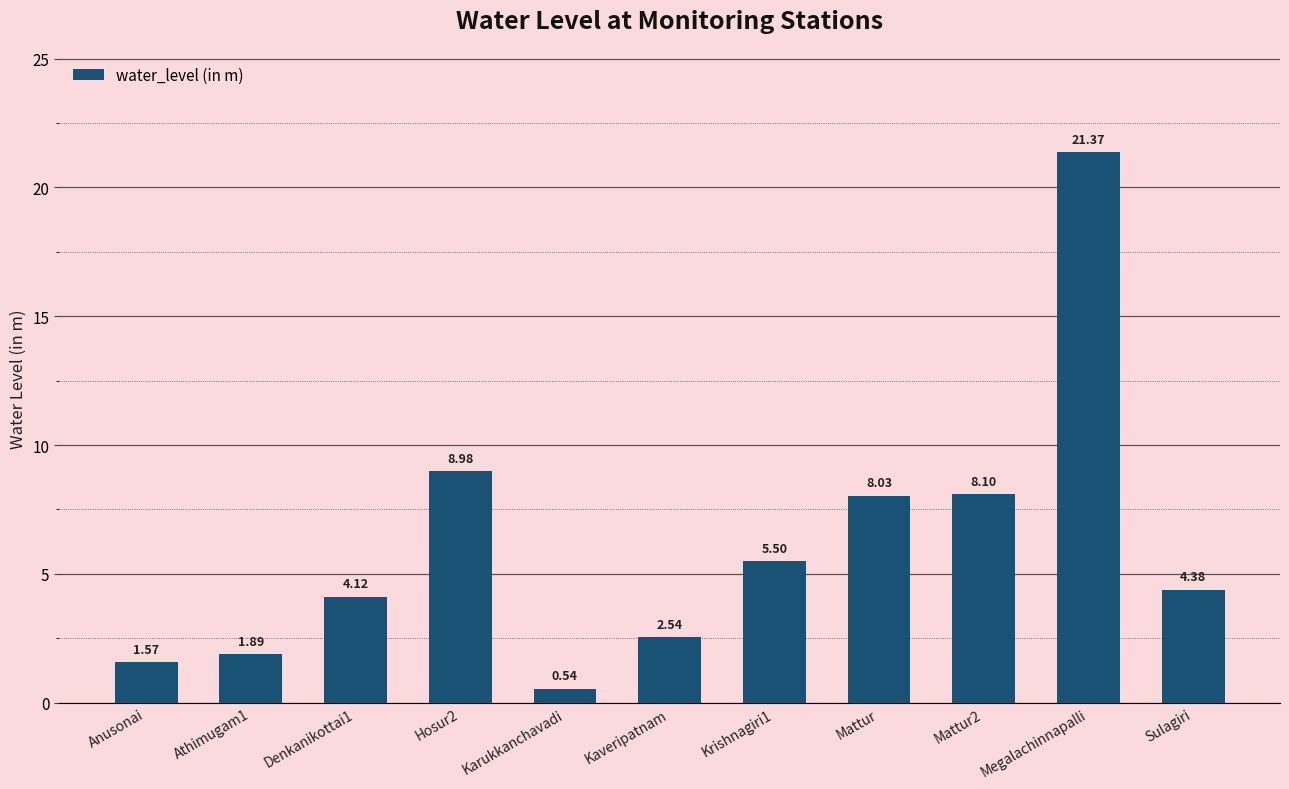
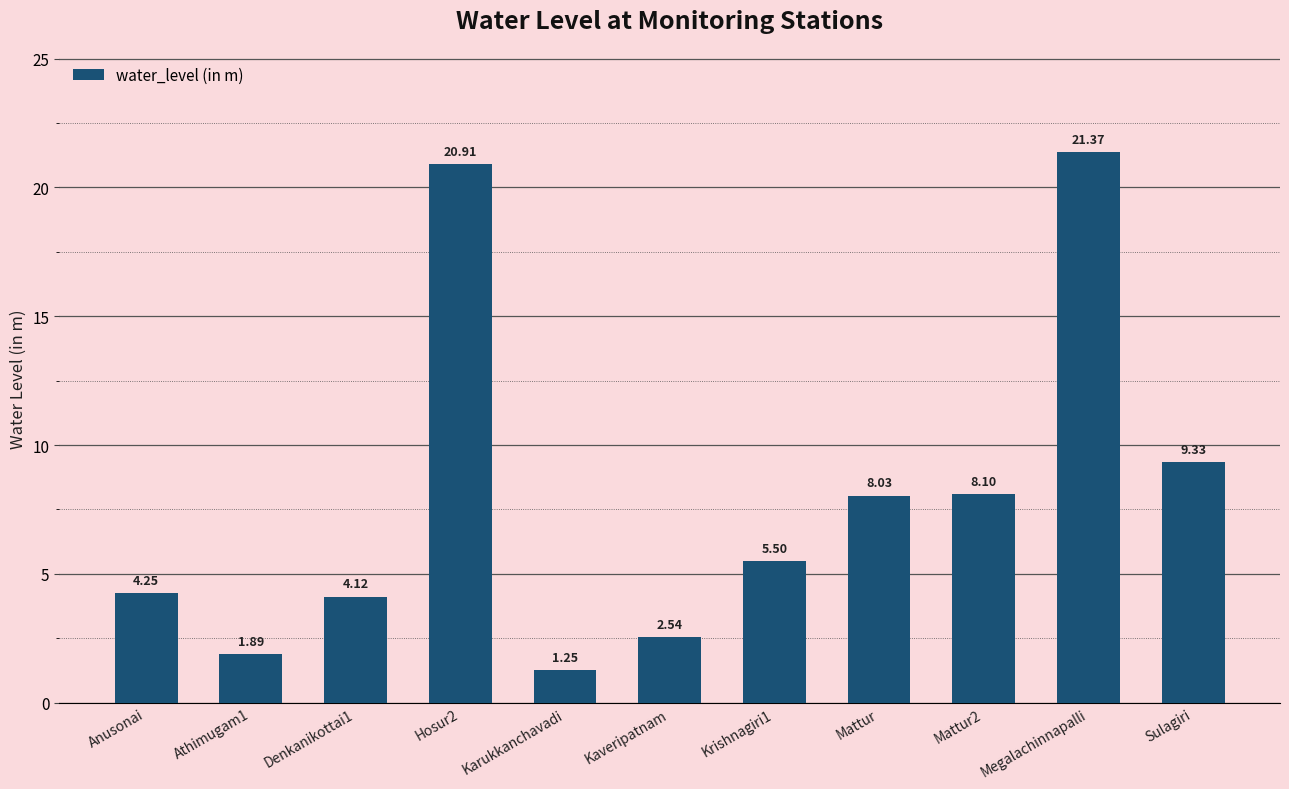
  {
-   "Anusonai": 1.57,
+   "Anusonai": 4.25,
    "Athimugam1": 1.89,
    "Denkanikottai1": 4.12,
-   "Hosur2": 8.98,
-   "Karukkanchavadi": 0.54,
+   "Hosur2": 20.91,
+   "Karukkanchavadi": 1.25,
    "Kaveripatnam": 2.54,
    "Krishnagiri1": 5.50,
    "Mattur": 8.03,
    "Mattur2": 8.10,
    "Megalachinnapalli": 21.37,
-   "Sulagiri": 4.38
+   "Sulagiri": 9.33
  }
